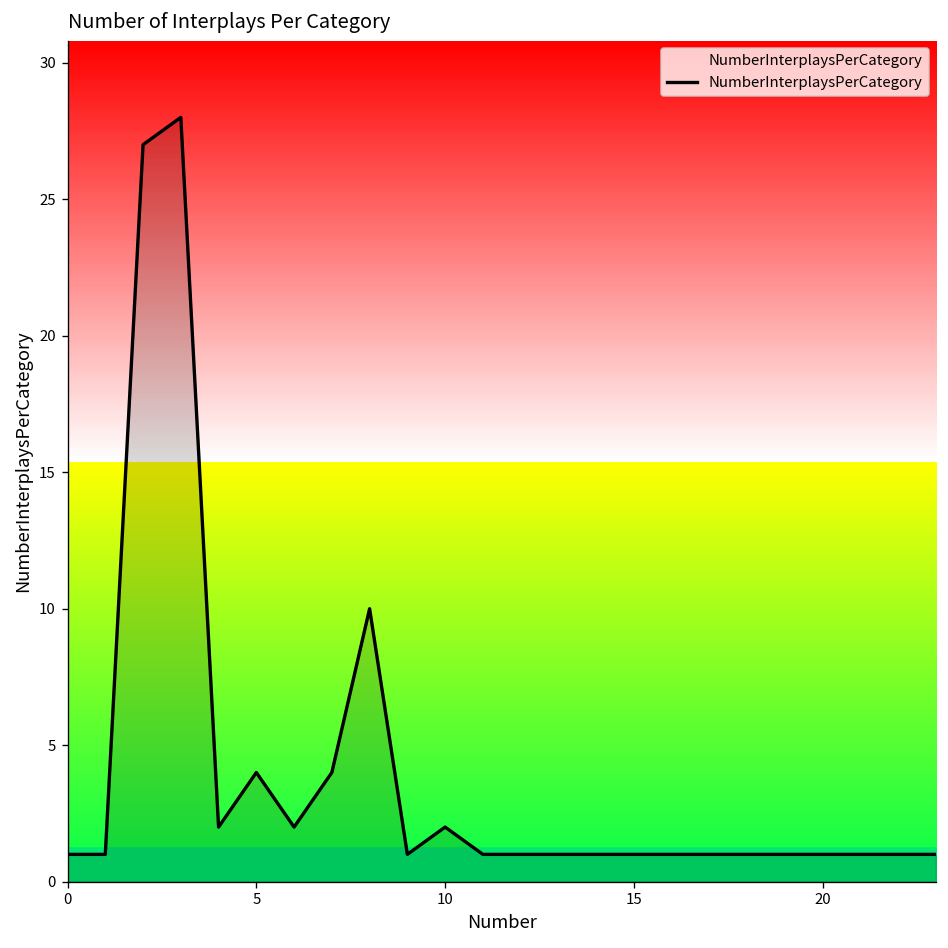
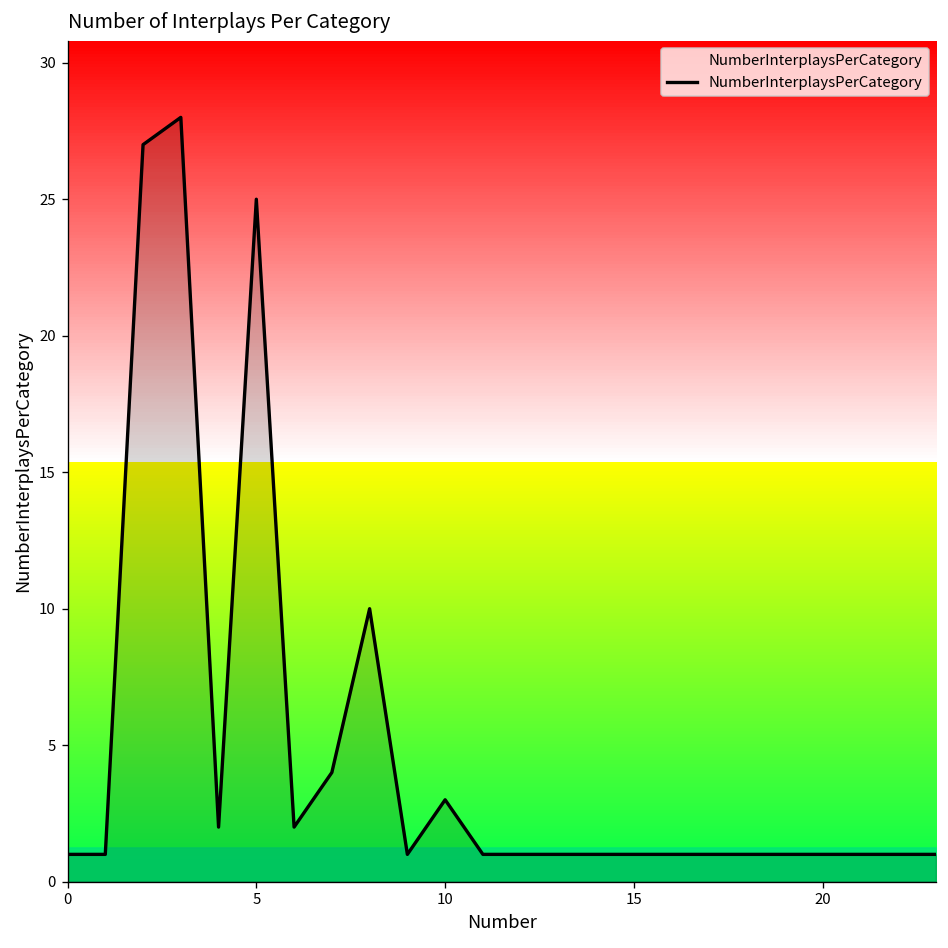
  {
    "NumberInterplaysPerCategory": {
      "0": 1,
-     "5": 4,
-     "10": 2,
+     "5": 25,
+     "10": 3,
      "15": 1,
      "20": 1
    }
  }
